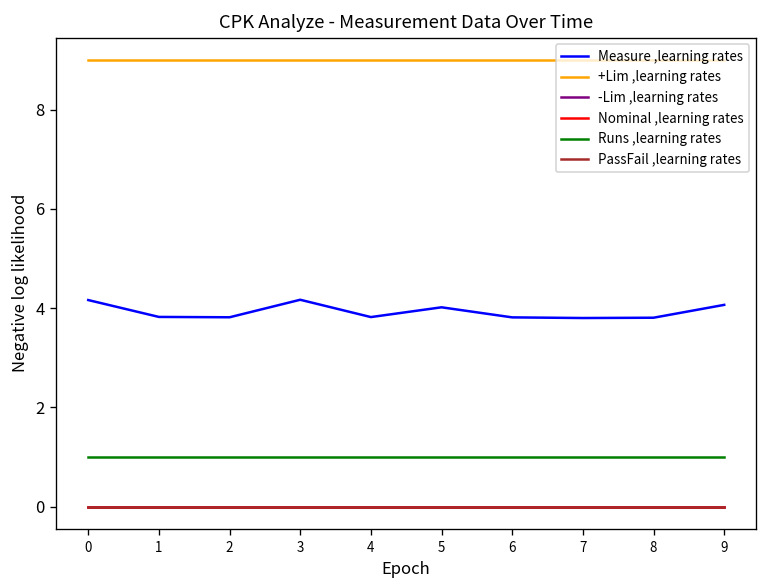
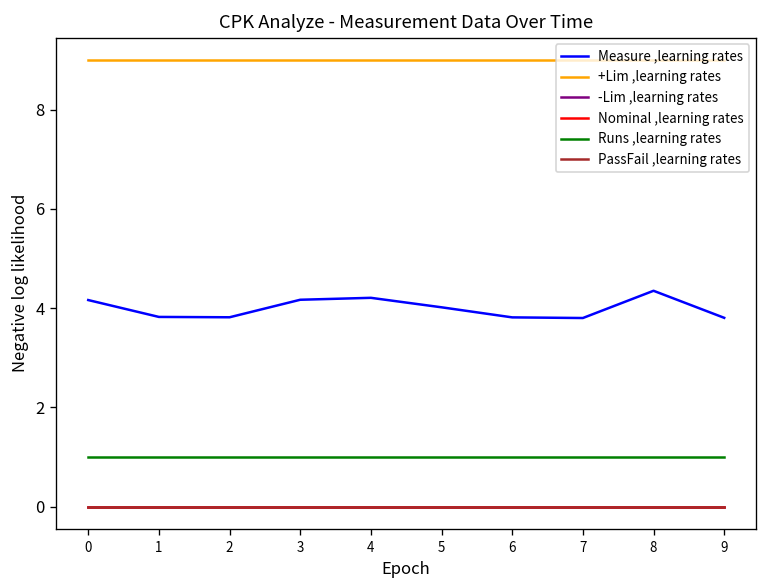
  {
    "Measure ,learning rates": {
      "0": 4.2,
      "1": 3.8,
      "2": 3.8,
      "3": 4.2,
-     "4": 3.8,
+     "4": 4.2,
      "5": 4.0,
      "6": 3.8,
      "7": 3.8,
-     "8": 3.8,
-     "9": 4.1
+     "8": 4.3,
+     "9": 3.8
    },
    "+Lim ,learning rates": {
      "0": 9.0,
      "1": 9.0,
      "2": 9.0,
      "3": 9.0,
      "4": 9.0,
      "5": 9.0,
      "6": 9.0
    },
    "PassFail ,learning rates": {
      "0": 0.0,
      "1": 0.0,
      "2": 0.0,
      "3": 0.0,
      "4": 0.0,
      "5": 0.0,
      "6": 0.0,
      "7": 0.0,
      "8": 0.0,
      "9": 0.0
    },
    "Runs ,learning rates": {
      "0": 1.0,
      "1": 1.0,
      "2": 1.0,
      "3": 1.0,
      "4": 1.0,
      "5": 1.0,
      "6": 1.0,
      "7": 1.0,
      "8": 1.0,
      "9": 1.0
    }
  }
